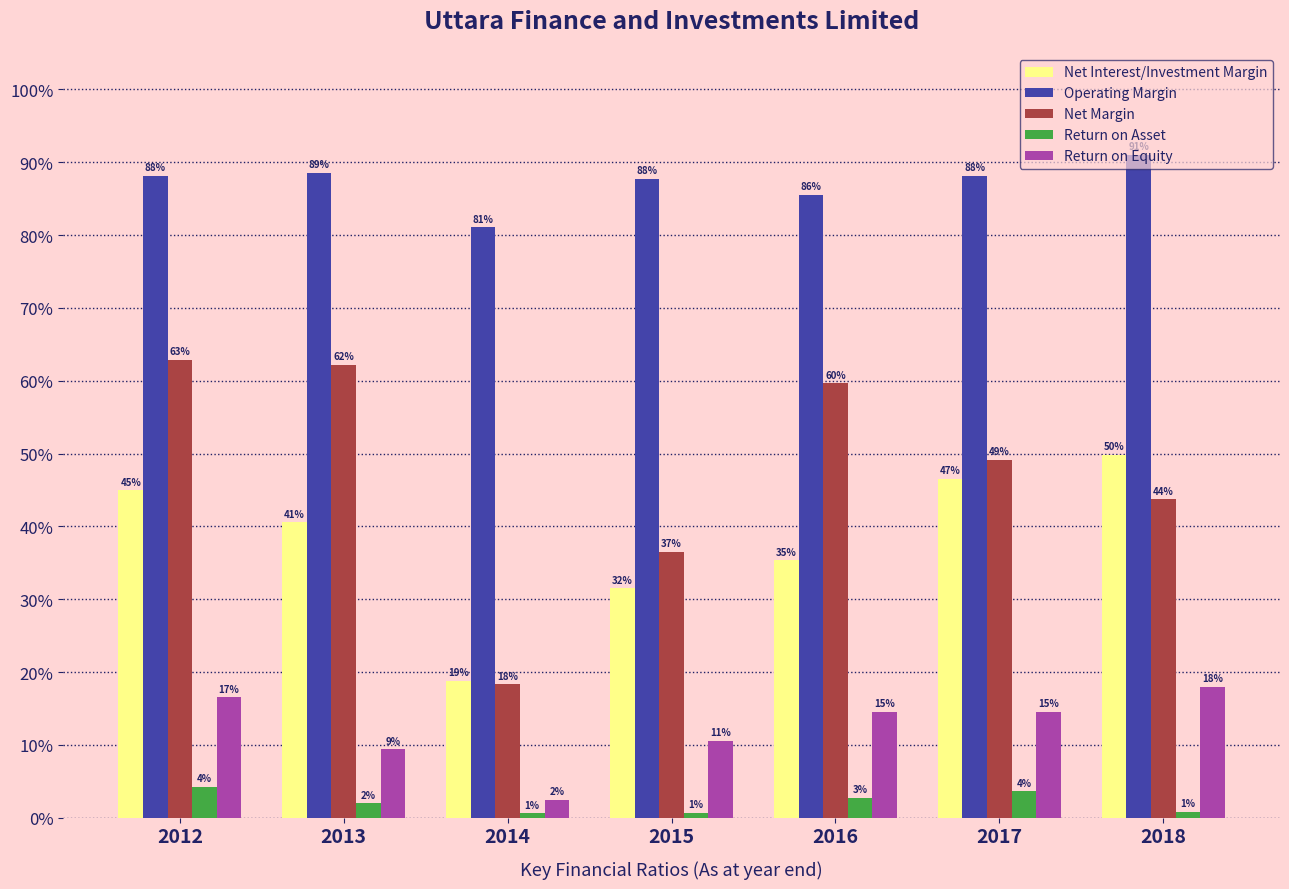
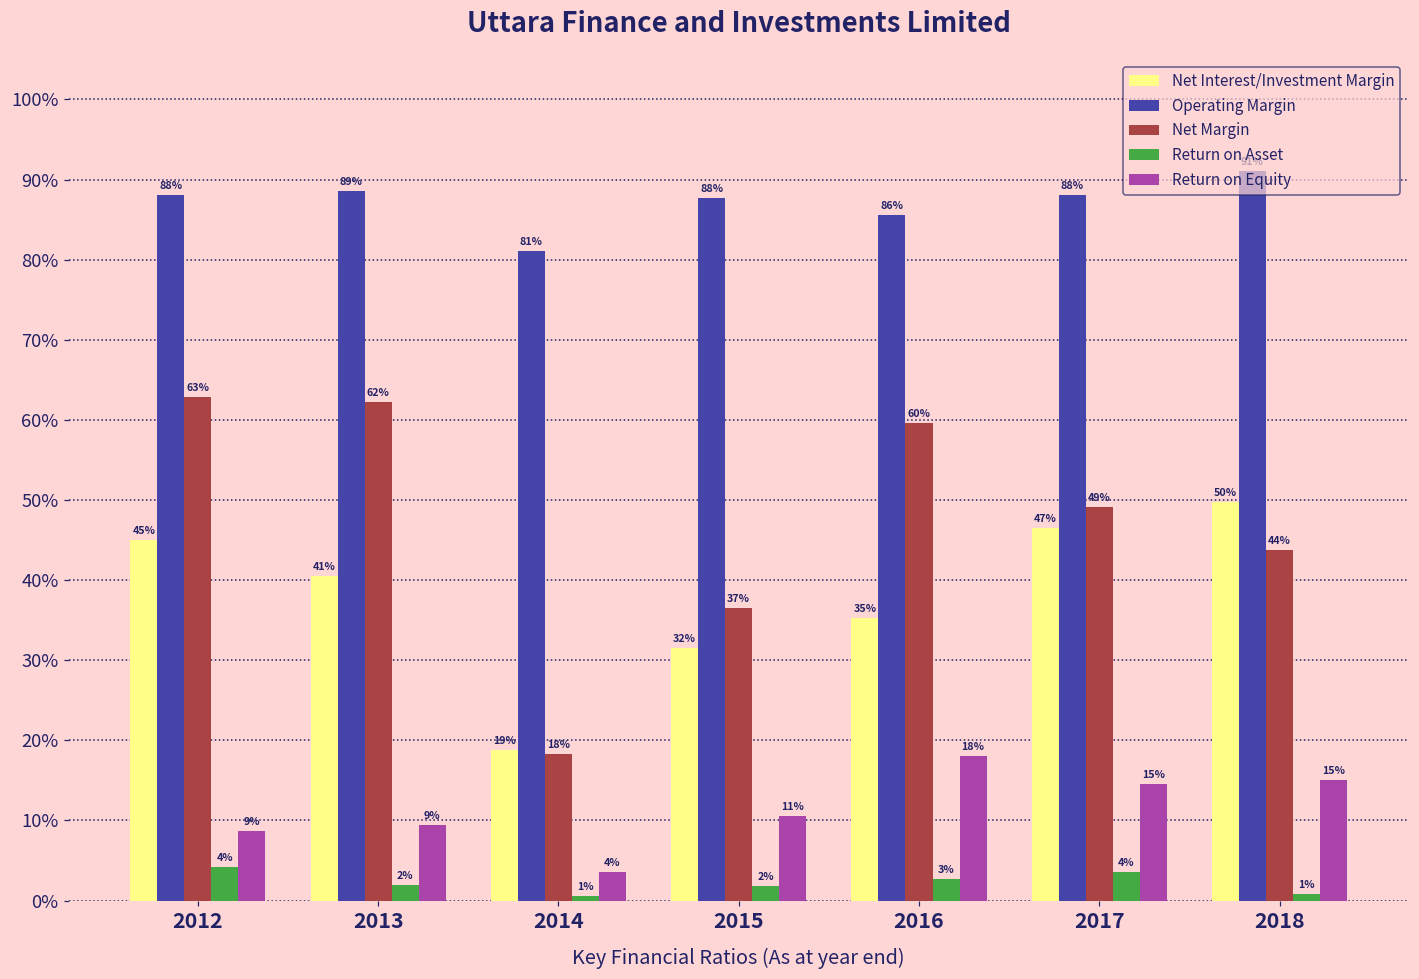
  {
    "Net Interest/Investment Margin": {
      "2012": "45%",
      "2013": "41%",
      "2014": "19%",
      "2015": "32%",
      "2016": "35%",
      "2017": "47%",
      "2018": "50%"
    },
    "Operating Margin": {
      "2012": "88%",
      "2013": "89%",
      "2014": "81%",
      "2015": "88%",
      "2016": "86%",
      "2017": "88%"
    },
    "Net Margin": {
      "2012": "63%",
      "2013": "62%",
      "2014": "18%",
      "2015": "37%",
      "2016": "60%",
      "2017": "49%",
      "2018": "44%"
    },
    "Return on Asset": {
      "2012": "4%",
      "2013": "2%",
      "2014": "1%",
-     "2015": "1%",
+     "2015": "2%",
      "2016": "3%",
      "2017": "4%",
      "2018": "1%"
    },
    "Return on Equity": {
-     "2012": "17%",
+     "2012": "9%",
      "2013": "9%",
-     "2014": "2%",
+     "2014": "4%",
      "2015": "11%",
-     "2016": "15%",
+     "2016": "18%",
      "2017": "15%",
-     "2018": "18%"
+     "2018": "15%"
    }
  }
